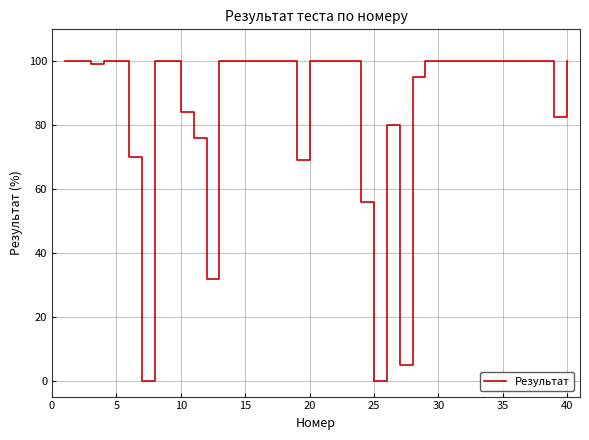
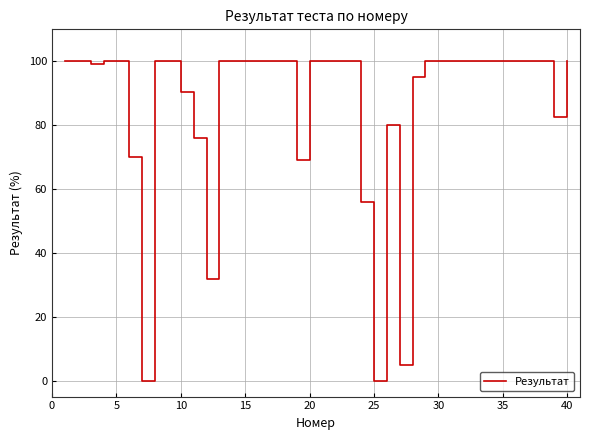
  {
    "5": 100,
-   "10": 84,
+   "10": 90,
    "15": 100,
    "20": 100,
    "25": 0,
    "30": 100,
    "35": 100,
    "40": 100
  }
